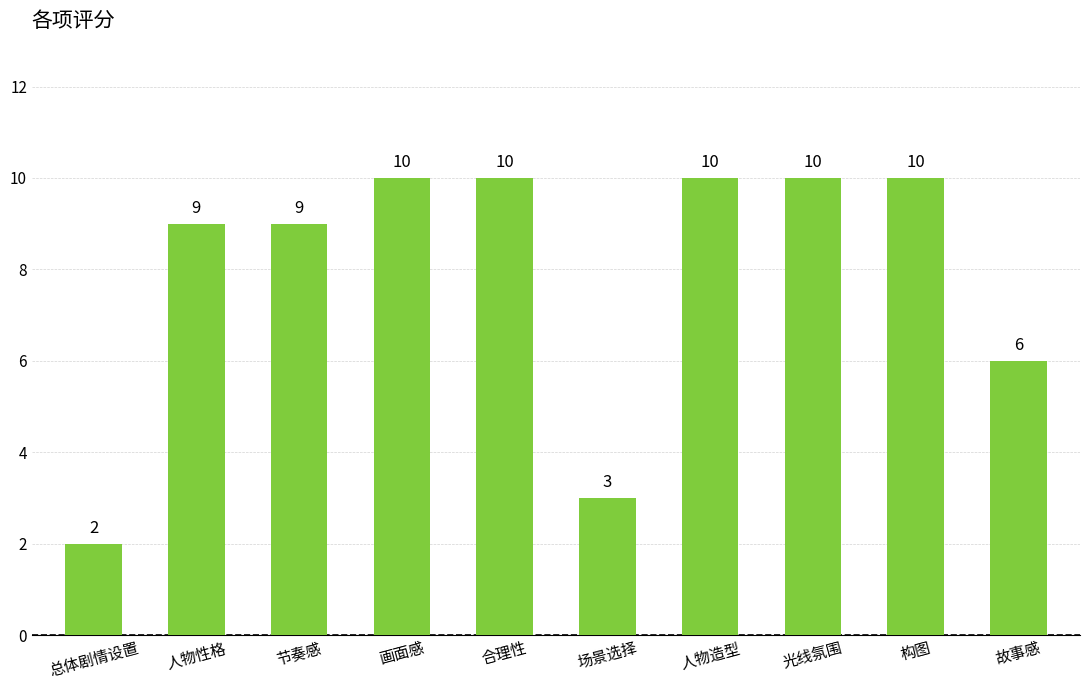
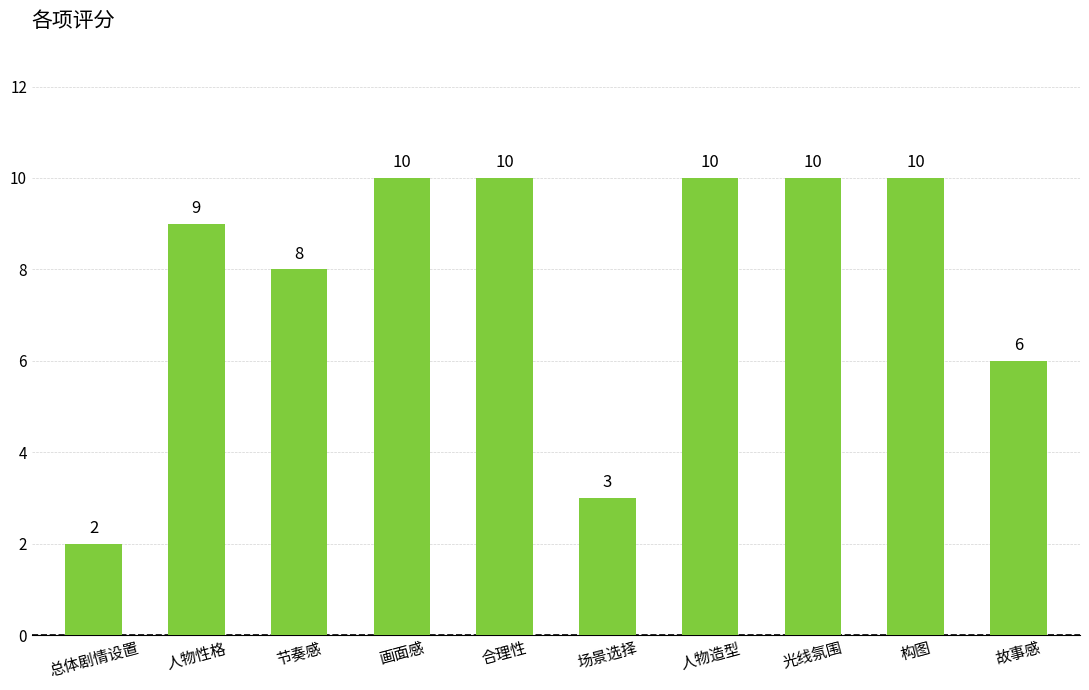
  {
    "总体剧情设置": 2,
    "人物性格": 9,
-   "节奏感": 9,
+   "节奏感": 8,
    "画面感": 10,
    "合理性": 10,
    "场景选择": 3,
    "人物造型": 10,
    "光线氛围": 10,
    "构图": 10,
    "故事感": 6
  }
